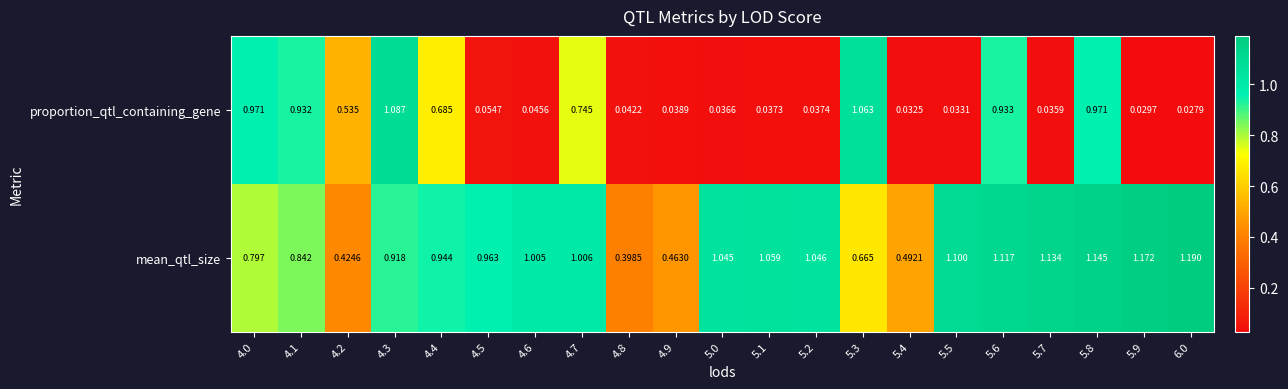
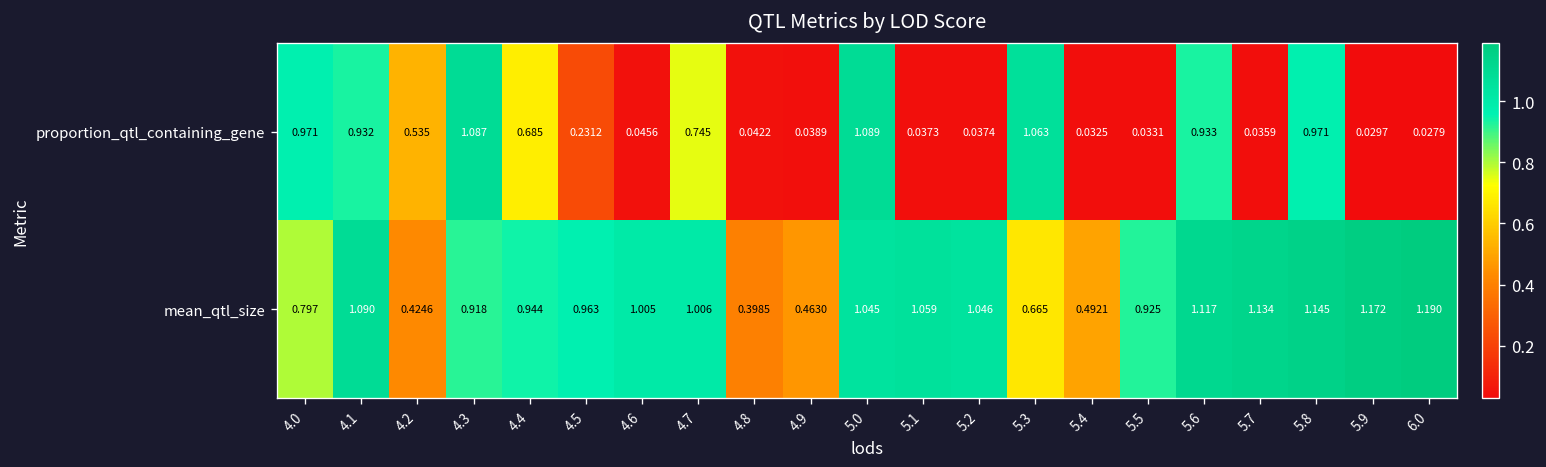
  {
    "proportion_qtl_containing_gene": {
      "4.0": 0.971,
      "4.1": 0.932,
      "4.2": 0.535,
      "4.3": 1.087,
      "4.4": 0.685,
-     "4.5": 0.0547,
+     "4.5": 0.2312,
      "4.6": 0.0456,
      "4.7": 0.745,
      "4.8": 0.0422,
      "4.9": 0.0389,
-     "5.0": 0.0366,
+     "5.0": 1.089,
      "5.1": 0.0373,
      "5.2": 0.0374,
      "5.3": 1.063,
      "5.4": 0.0325,
      "5.5": 0.0331,
      "5.6": 0.933,
      "5.7": 0.0359,
      "5.8": 0.971,
      "5.9": 0.0297,
      "6.0": 0.0279
    },
    "mean_qtl_size": {
      "4.0": 0.797,
-     "4.1": 0.842,
+     "4.1": 1.090,
      "4.2": 0.4246,
      "4.3": 0.918,
      "4.4": 0.944,
      "4.5": 0.963,
      "4.6": 1.005,
      "4.7": 1.006,
      "4.8": 0.3985,
      "4.9": 0.4630,
      "5.0": 1.045,
      "5.1": 1.059,
      "5.2": 1.046,
      "5.3": 0.665,
      "5.4": 0.4921,
-     "5.5": 1.100,
+     "5.5": 0.925,
      "5.6": 1.117,
      "5.7": 1.134,
      "5.8": 1.145,
      "5.9": 1.172,
      "6.0": 1.190
    }
  }
